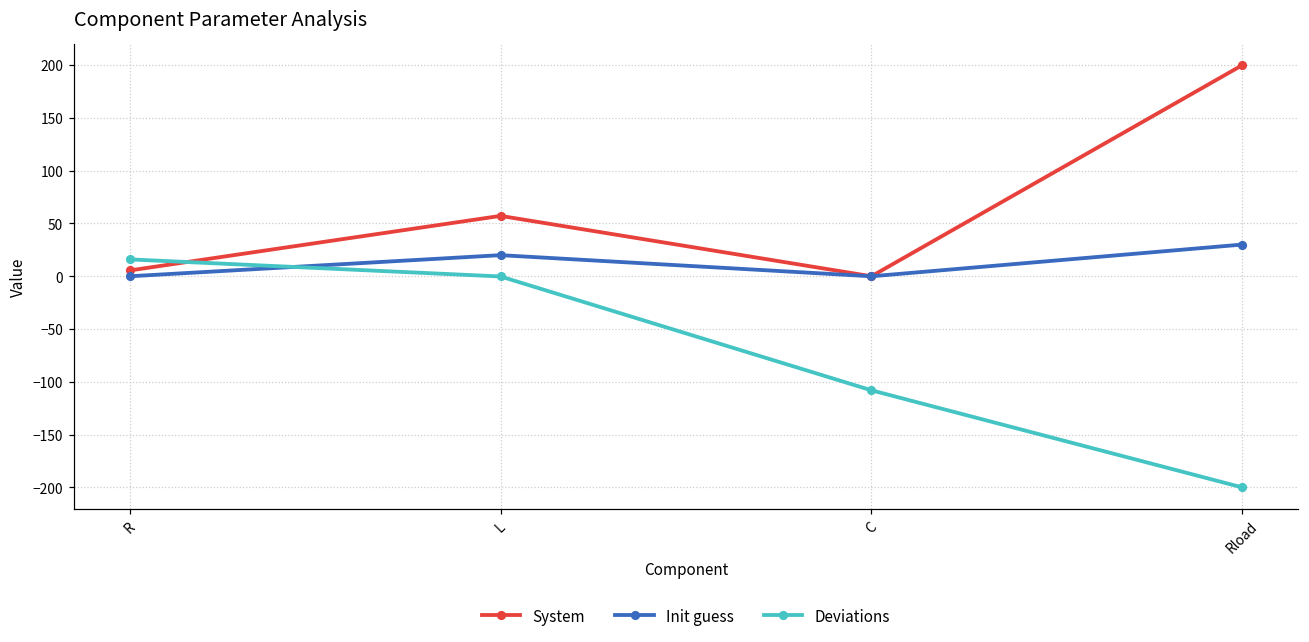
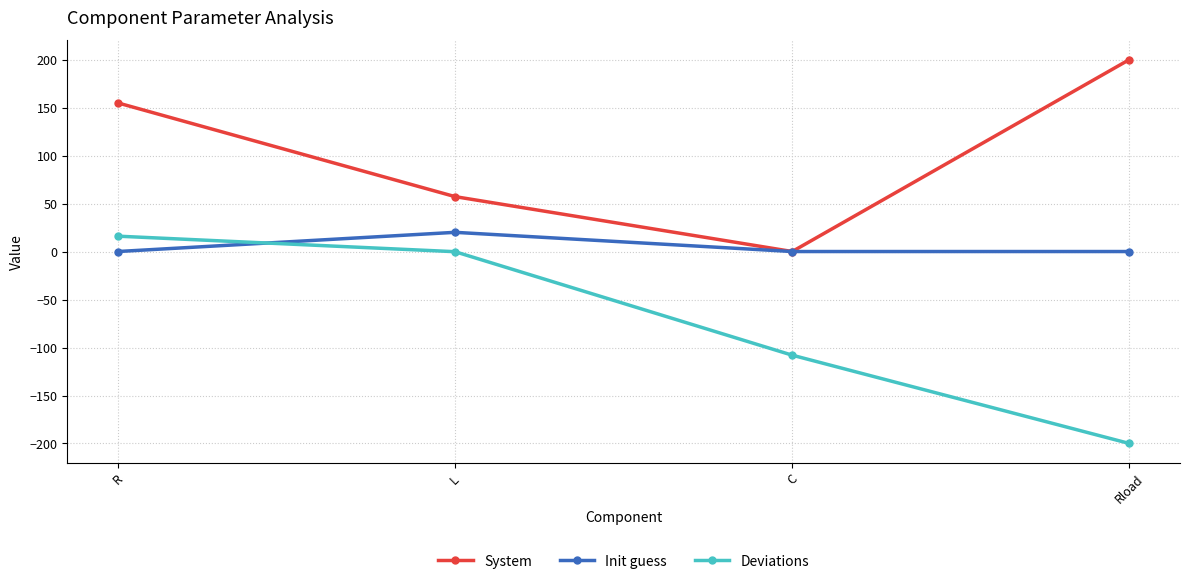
  {
    "System": {
-     "R": 10,
+     "R": 150,
      "L": 60,
      "Rload": 200
    },
    "Init guess": {
      "R": 0,
      "L": 20,
-     "Rload": 30
+     "Rload": 0
    },
    "Deviations": {
      "R": 20,
      "L": 0,
      "C": -110,
      "Rload": -200
    }
  }
